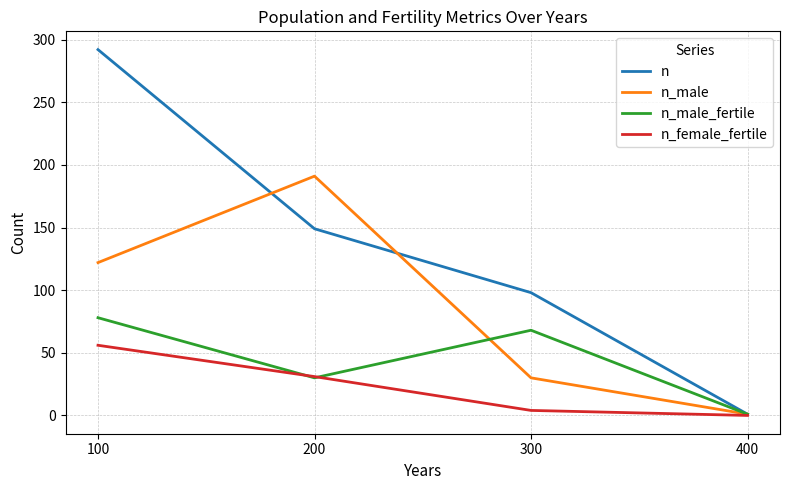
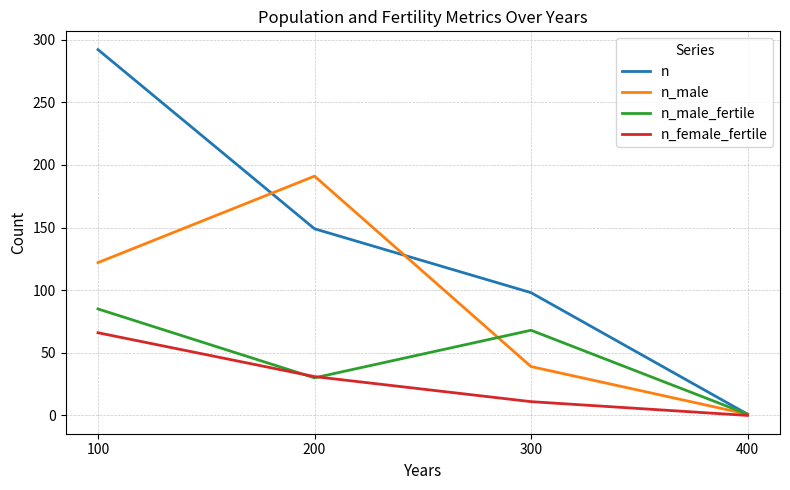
  {
    "n": {
      "100": 292,
      "200": 149,
      "300": 98
    },
    "n_male": {
      "100": 122,
      "200": 191,
-     "300": 30
+     "300": 39
    },
    "n_male_fertile": {
-     "100": 78,
+     "100": 85,
      "300": 68
    },
    "n_female_fertile": {
-     "100": 56,
-     "300": 4
+     "100": 66,
+     "300": 11
    }
  }
